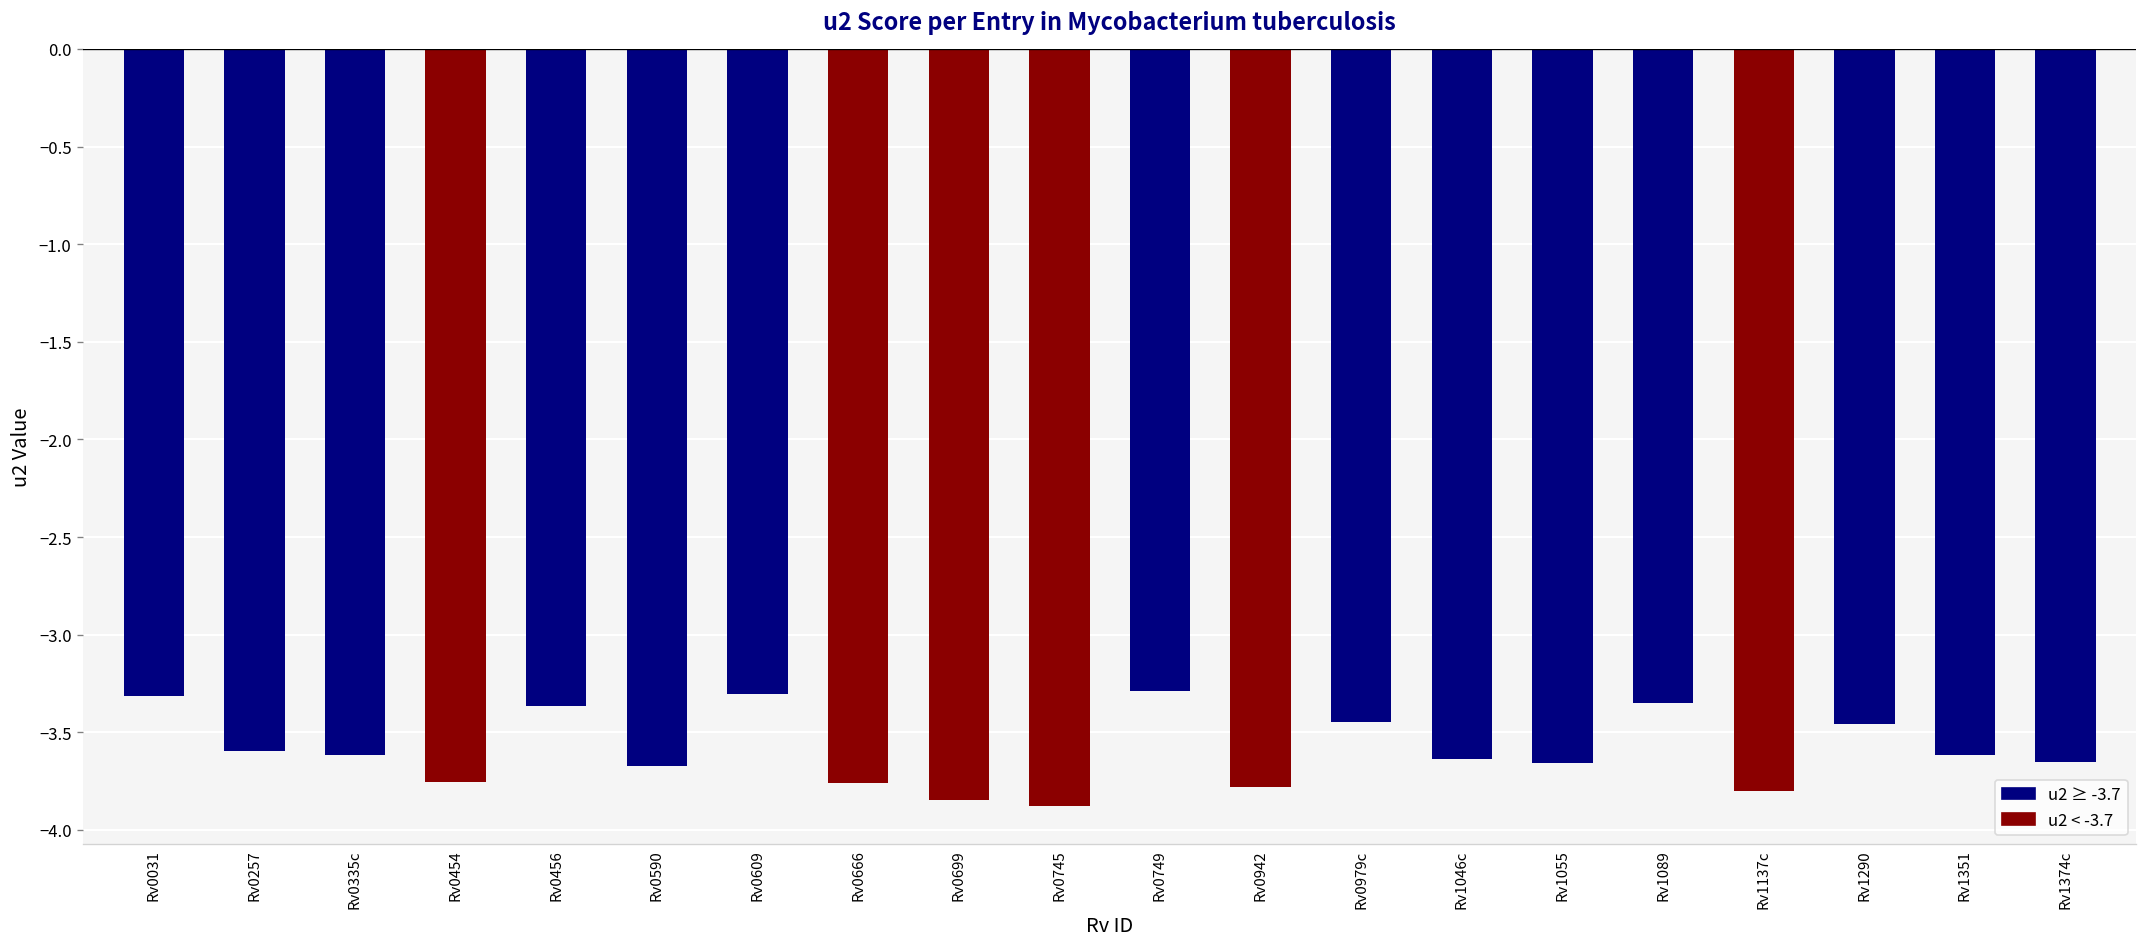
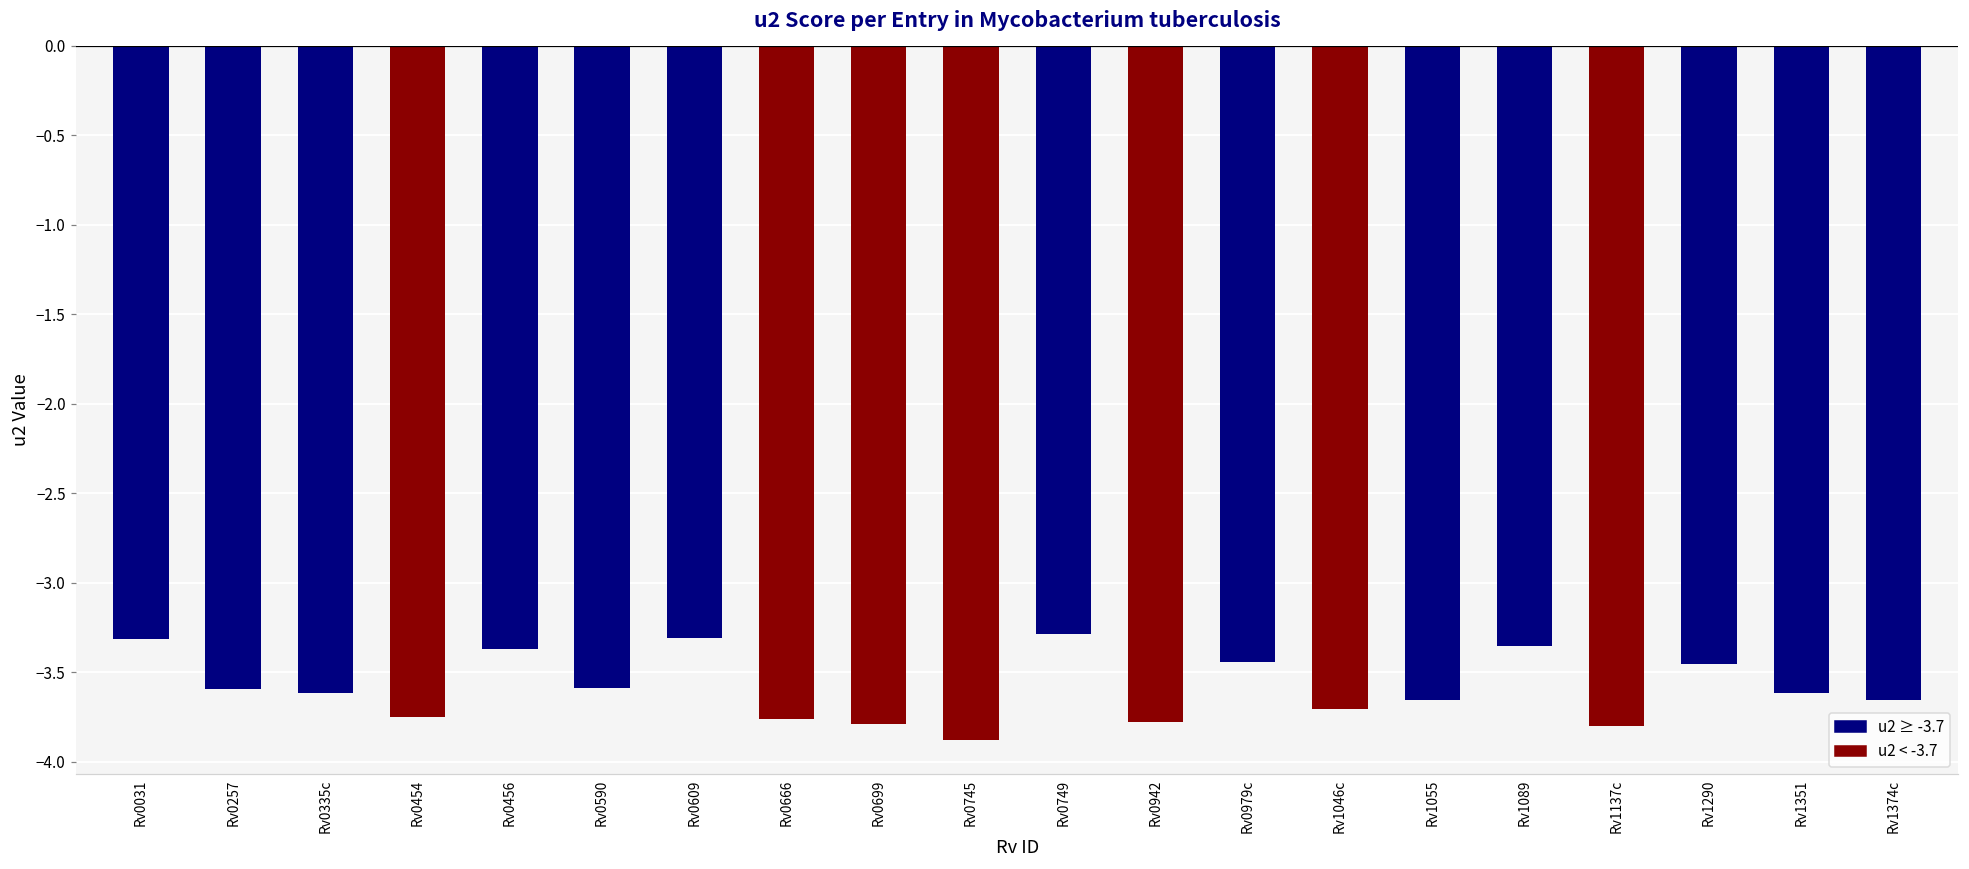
  {
    "Rv0031": -3.32,
    "Rv0257": -3.60,
    "Rv0335c": -3.62,
    "Rv0454": -3.75,
    "Rv0456": -3.37,
-   "Rv0590": -3.67,
+   "Rv0590": -3.59,
    "Rv0609": -3.31,
    "Rv0666": -3.76,
-   "Rv0699": -3.85,
+   "Rv0699": -3.79,
    "Rv0745": -3.88,
    "Rv0749": -3.29,
    "Rv0942": -3.78,
    "Rv0979c": -3.45,
-   "Rv1046c": -3.64,
+   "Rv1046c": -3.70,
    "Rv1055": -3.66,
    "Rv1089": -3.35,
    "Rv1137c": -3.80,
    "Rv1290": -3.46,
    "Rv1351": -3.62,
    "Rv1374c": -3.65
  }
